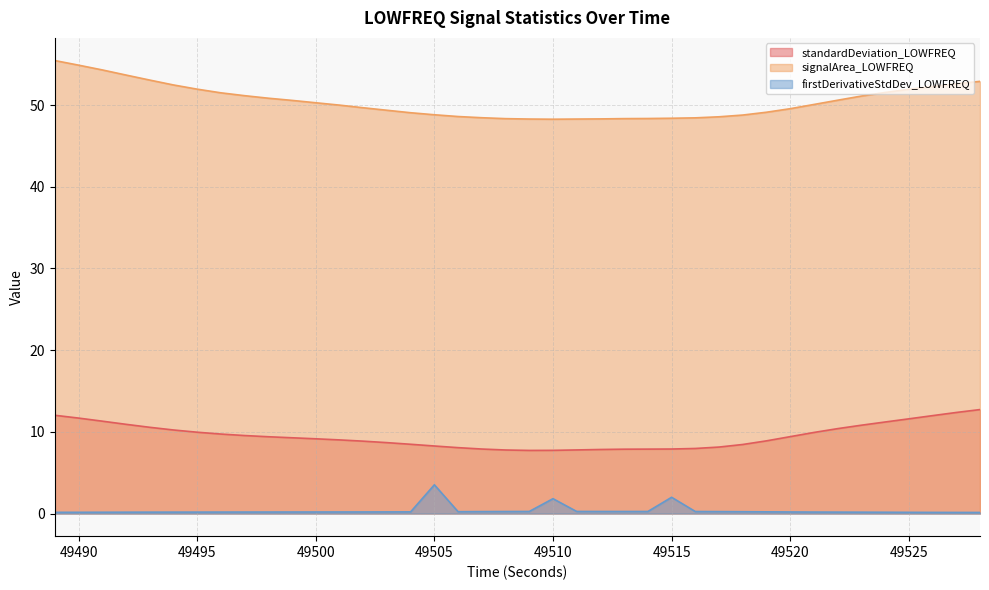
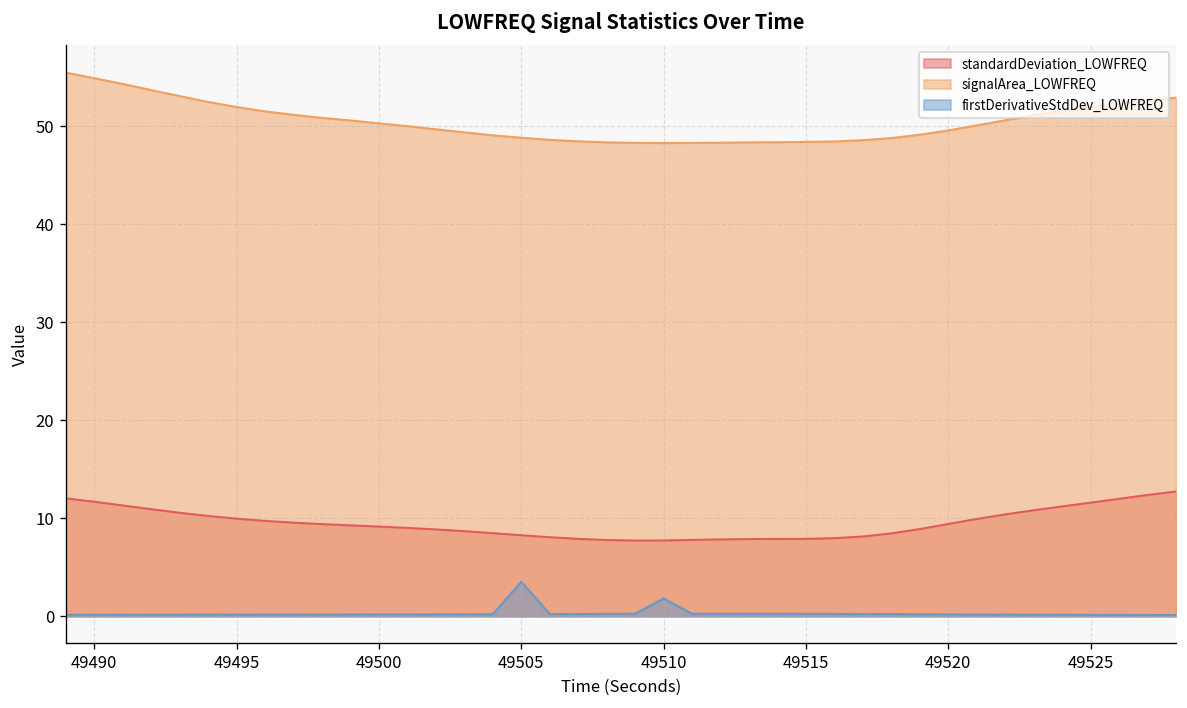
  {
    "firstDerivativeStdDev_LOWFREQ": {
      "49490": 0,
      "49495": 0,
      "49500": 0,
      "49505": 4,
      "49510": 2,
-     "49515": 2,
+     "49515": 0,
      "49520": 0,
      "49525": 0
    }
  }
